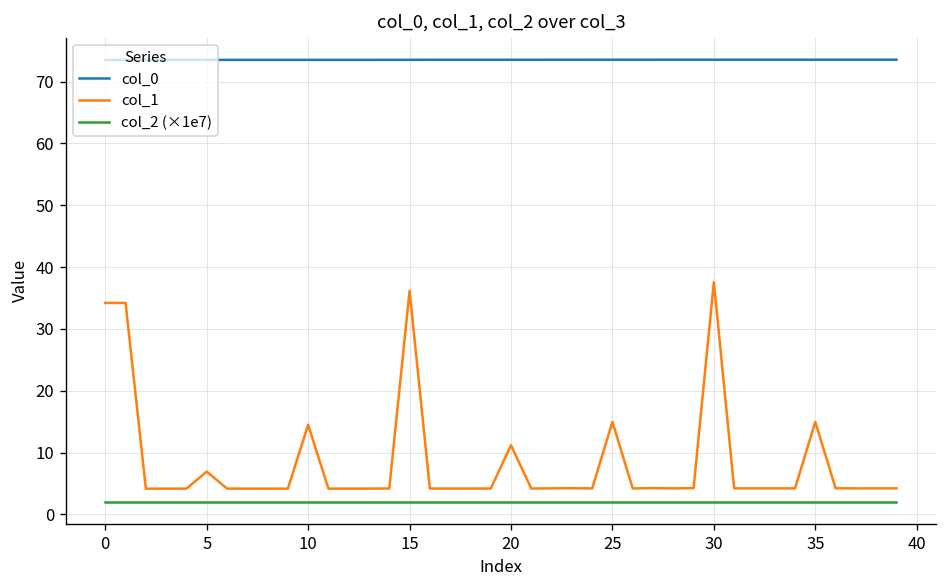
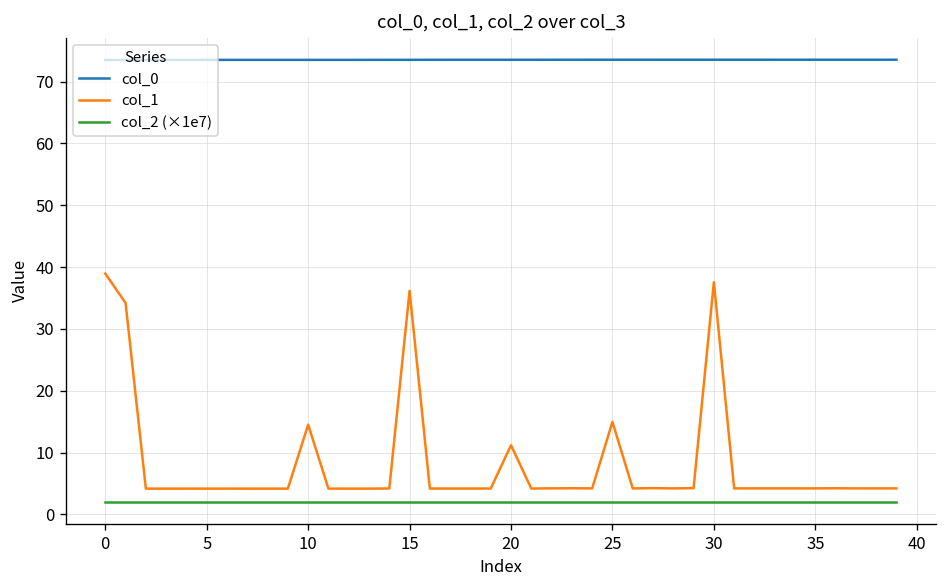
  {
    "col_0": {
      "10": 74,
      "15": 74,
      "20": 74,
      "25": 74,
      "30": 74,
      "35": 74
    },
    "col_1": {
-     "0": 34,
-     "5": 7,
+     "0": 39,
+     "5": 4,
      "10": 15,
      "15": 36,
      "20": 11,
      "25": 15,
      "30": 38,
-     "35": 15
+     "35": 4
    },
    "col_2 (×1e7)": {
      "0": 2,
      "5": 2,
      "10": 2,
      "15": 2,
      "20": 2,
      "25": 2,
      "30": 2,
      "35": 2
    }
  }
